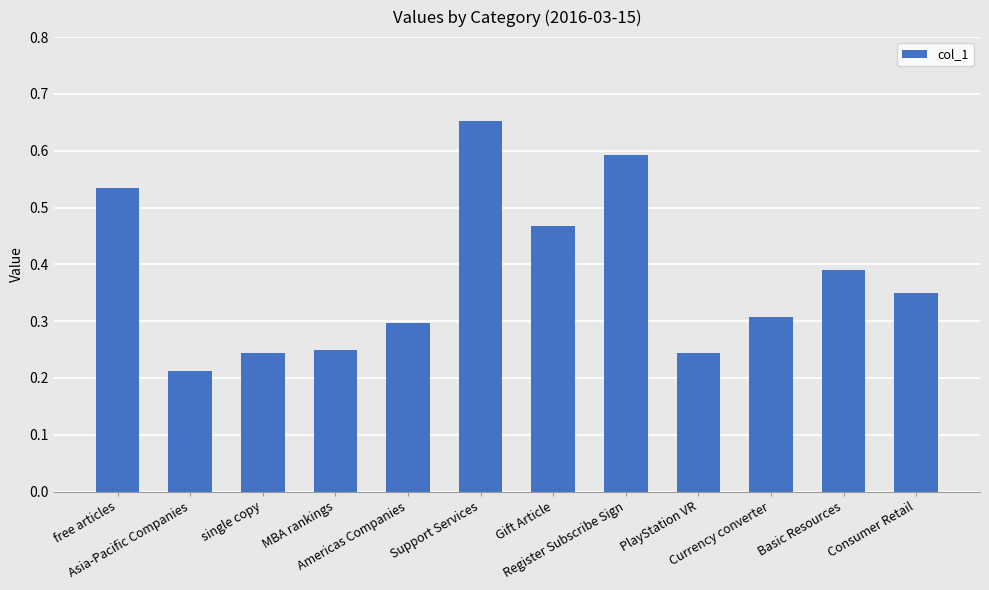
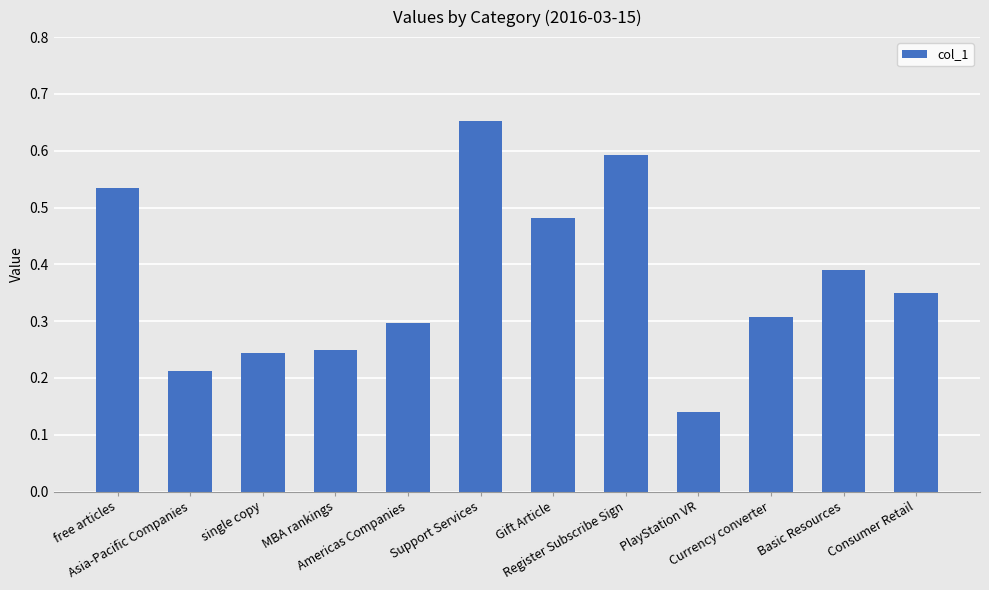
  {
    "free articles": 0.53,
    "Asia-Pacific Companies": 0.21,
    "single copy": 0.24,
    "MBA rankings": 0.25,
    "Americas Companies": 0.30,
    "Support Services": 0.65,
-   "Gift Article": 0.47,
+   "Gift Article": 0.48,
    "Register Subscribe Sign": 0.59,
-   "PlayStation VR": 0.24,
+   "PlayStation VR": 0.14,
    "Currency converter": 0.31,
    "Basic Resources": 0.39,
    "Consumer Retail": 0.35
  }
